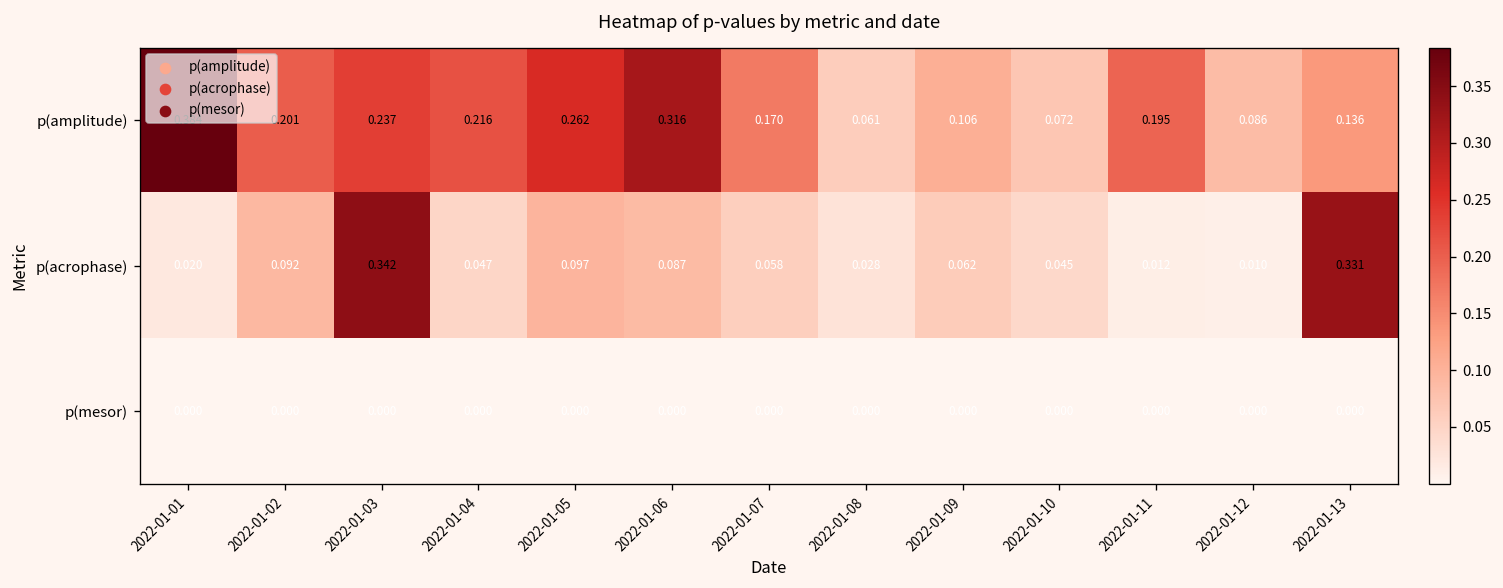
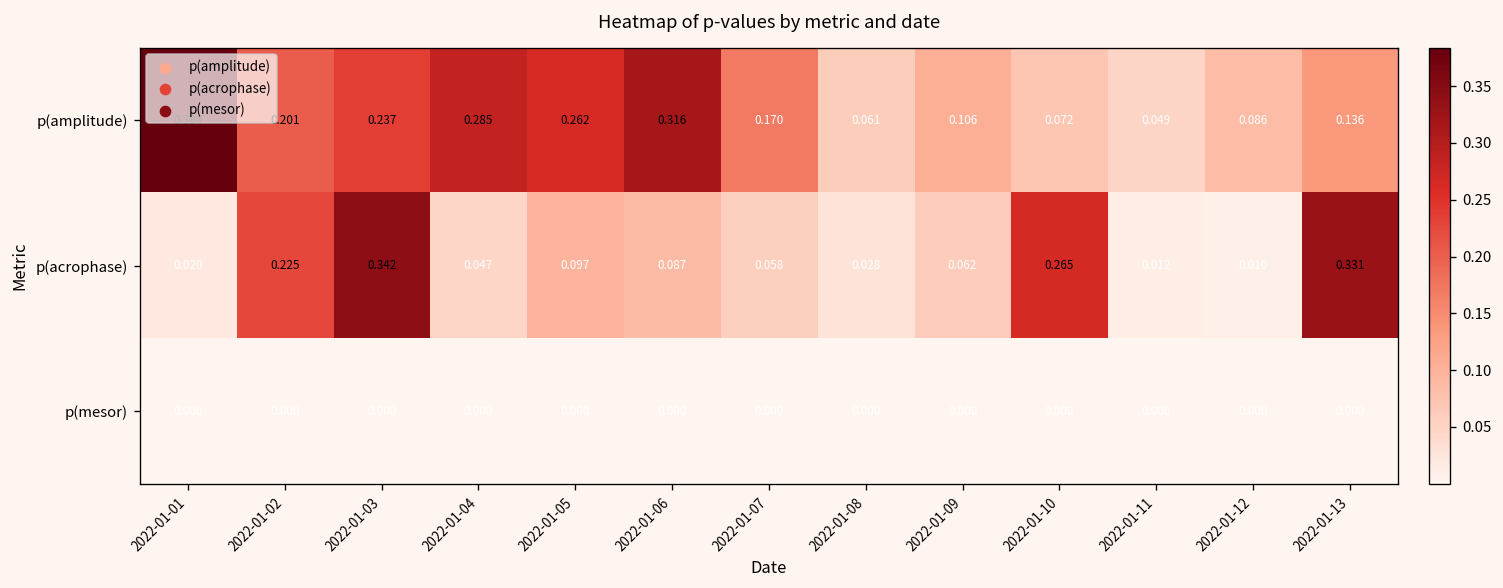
  {
    "p(amplitude)": {
      "2022-01-03": 0.237,
-     "2022-01-04": 0.216,
+     "2022-01-04": 0.285,
      "2022-01-05": 0.262,
      "2022-01-06": 0.316,
      "2022-01-07": 0.170,
      "2022-01-08": 0.061,
      "2022-01-09": 0.106,
      "2022-01-10": 0.072,
-     "2022-01-11": 0.195,
+     "2022-01-11": 0.049,
      "2022-01-12": 0.086,
      "2022-01-13": 0.136
    },
    "p(acrophase)": {
-     "2022-01-02": 0.092,
+     "2022-01-02": 0.225,
      "2022-01-03": 0.342,
      "2022-01-04": 0.047,
      "2022-01-05": 0.097,
      "2022-01-06": 0.087,
      "2022-01-07": 0.058,
      "2022-01-09": 0.062,
-     "2022-01-10": 0.045,
+     "2022-01-10": 0.265,
      "2022-01-13": 0.331
    }
  }
